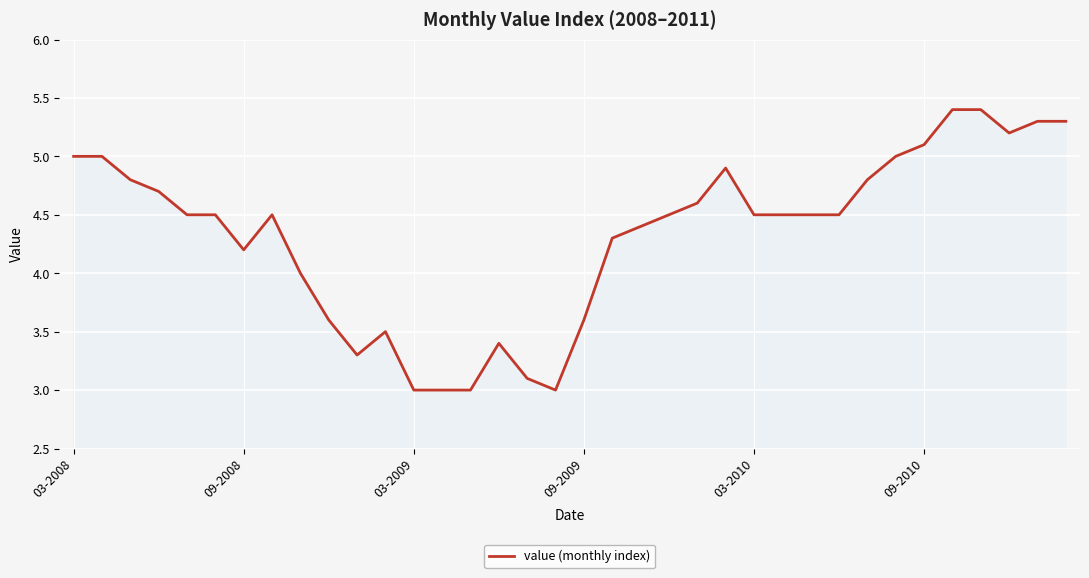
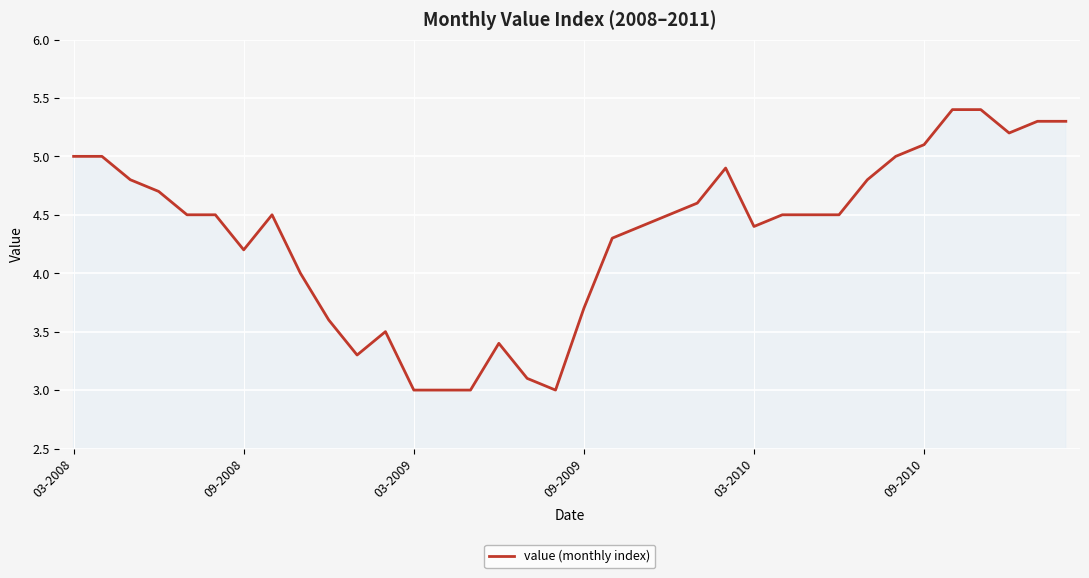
  {
    "03-2008": 5.0,
    "09-2008": 4.2,
    "03-2009": 3.0,
-   "09-2009": 3.6,
-   "03-2010": 4.5,
+   "09-2009": 3.7,
+   "03-2010": 4.4,
    "09-2010": 5.1
  }
